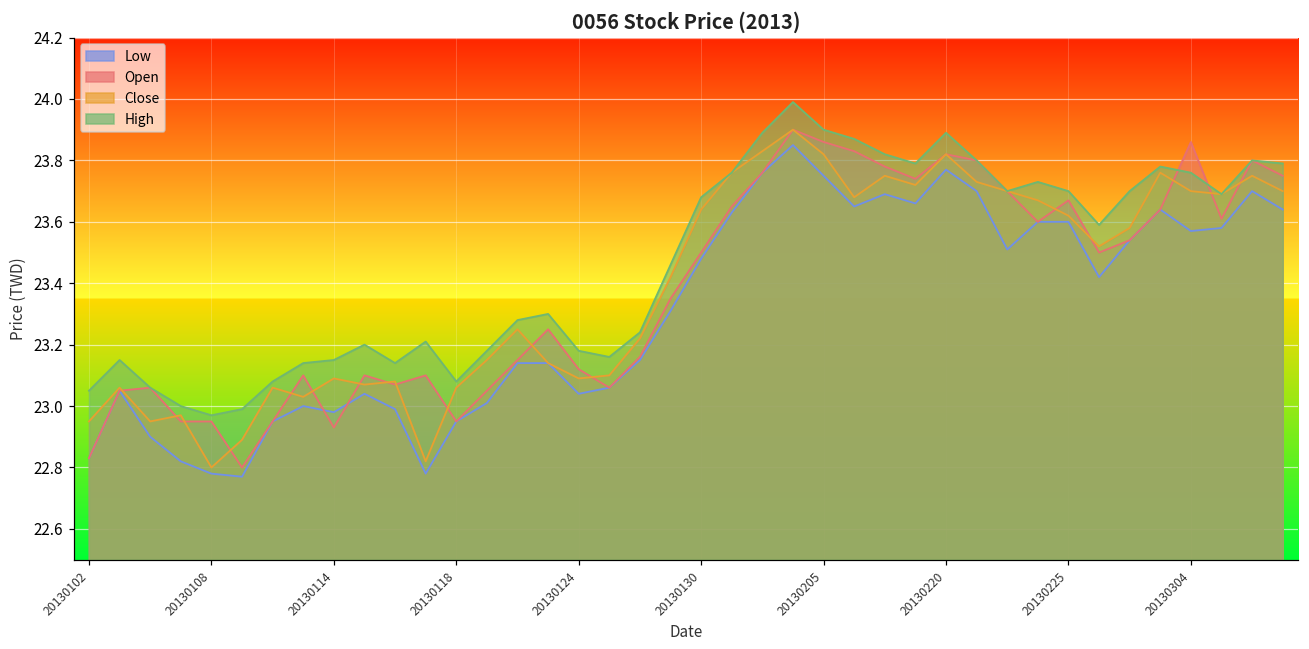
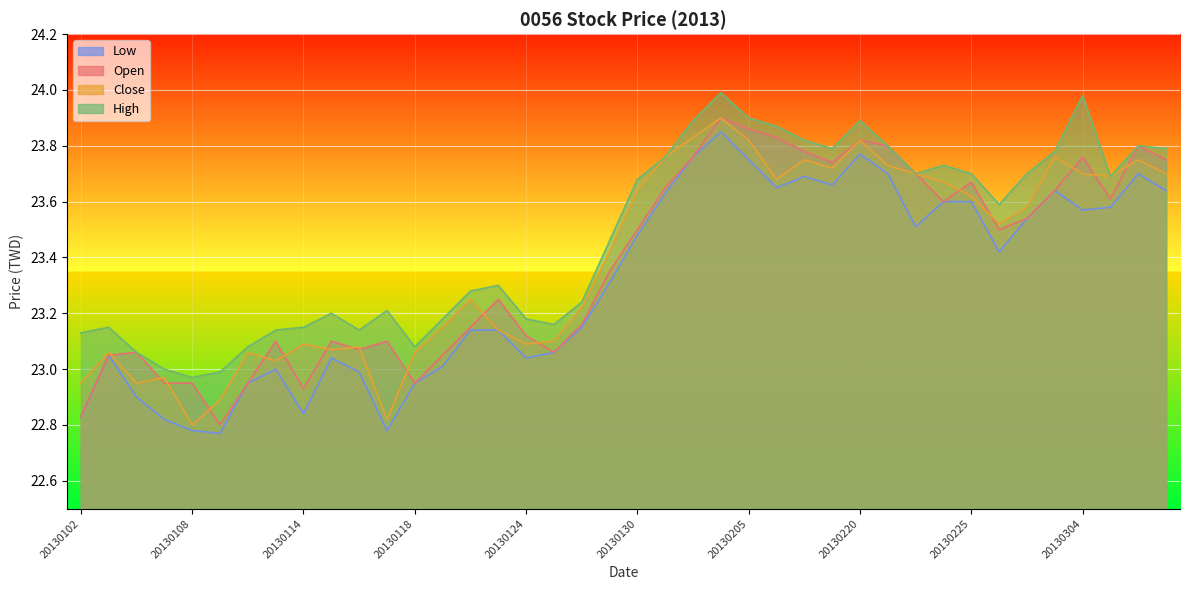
  {
    "Low": {
      "20130108": 22.78,
-     "20130114": 22.98,
+     "20130114": 22.84,
      "20130124": 23.04,
      "20130130": 23.48,
      "20130205": 23.75,
      "20130220": 23.77,
      "20130225": 23.60,
      "20130304": 23.57
    },
    "Open": {
      "20130108": 22.95,
      "20130114": 22.93,
      "20130124": 23.12,
      "20130130": 23.50,
      "20130205": 23.86,
      "20130225": 23.67,
-     "20130304": 23.86
+     "20130304": 23.76
    },
    "Close": {
      "20130102": 22.95,
      "20130108": 22.80,
      "20130114": 23.09,
      "20130118": 23.06,
      "20130124": 23.09,
      "20130130": 23.64,
      "20130205": 23.82,
      "20130225": 23.62,
      "20130304": 23.70
    },
    "High": {
-     "20130102": 23.05,
+     "20130102": 23.13,
      "20130108": 22.97,
      "20130114": 23.15,
      "20130118": 23.08,
      "20130124": 23.18,
      "20130130": 23.68,
      "20130205": 23.90,
      "20130220": 23.89,
      "20130225": 23.70,
-     "20130304": 23.76
+     "20130304": 23.98
    }
  }
